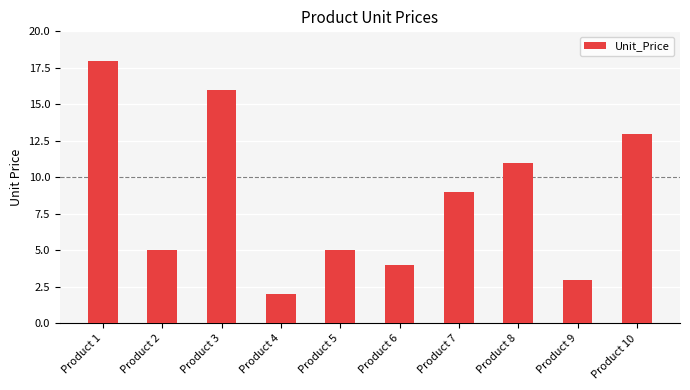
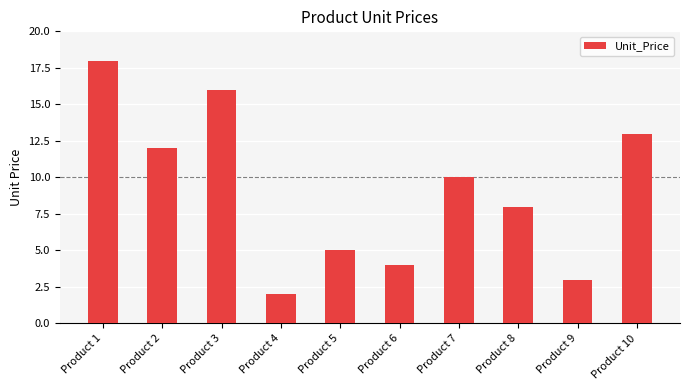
  {
    "Product 1": 18,
-   "Product 2": 5,
+   "Product 2": 12,
    "Product 3": 16,
    "Product 4": 2,
    "Product 5": 5,
    "Product 6": 4,
-   "Product 7": 9,
-   "Product 8": 11,
+   "Product 7": 10,
+   "Product 8": 8,
    "Product 9": 3,
    "Product 10": 13
  }
